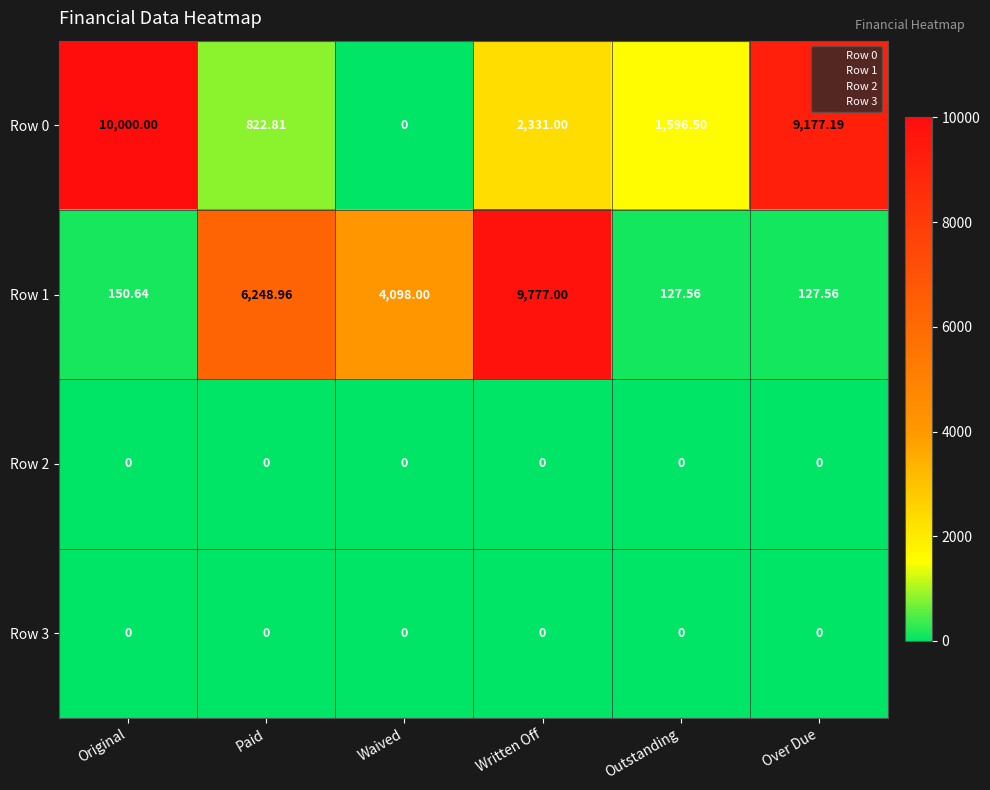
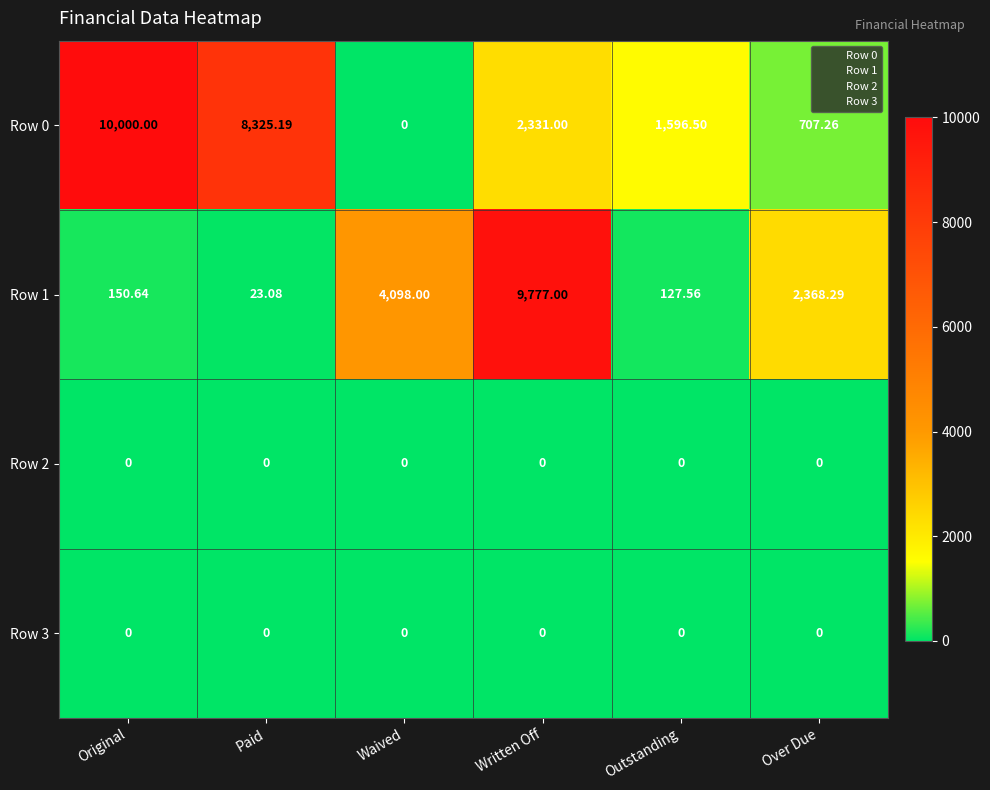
  {
    "Row 0": {
      "Original": "10,000.00",
-     "Paid": "822.81",
+     "Paid": "8,325.19",
      "Waived": "0",
      "Written Off": "2,331.00",
      "Outstanding": "1,596.50",
-     "Over Due": "9,177.19"
+     "Over Due": "707.26"
    },
    "Row 1": {
      "Original": "150.64",
-     "Paid": "6,248.96",
+     "Paid": "23.08",
      "Waived": "4,098.00",
      "Written Off": "9,777.00",
      "Outstanding": "127.56",
-     "Over Due": "127.56"
+     "Over Due": "2,368.29"
    },
    "Row 2": {
      "Original": "0",
      "Paid": "0",
      "Waived": "0",
      "Written Off": "0",
      "Outstanding": "0",
      "Over Due": "0"
    },
    "Row 3": {
      "Original": "0",
      "Paid": "0",
      "Waived": "0",
      "Written Off": "0",
      "Outstanding": "0",
      "Over Due": "0"
    }
  }
